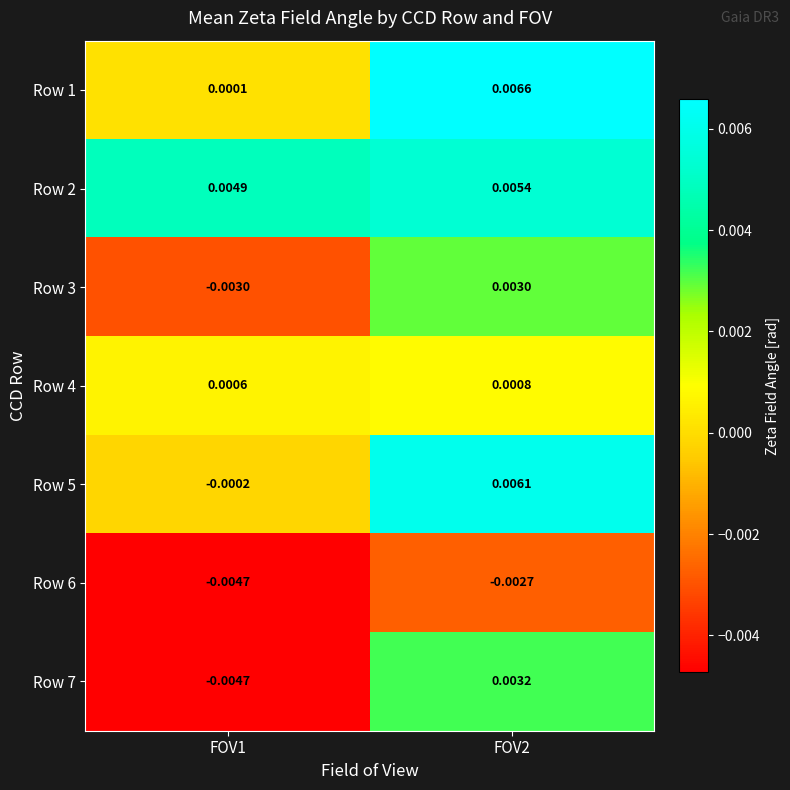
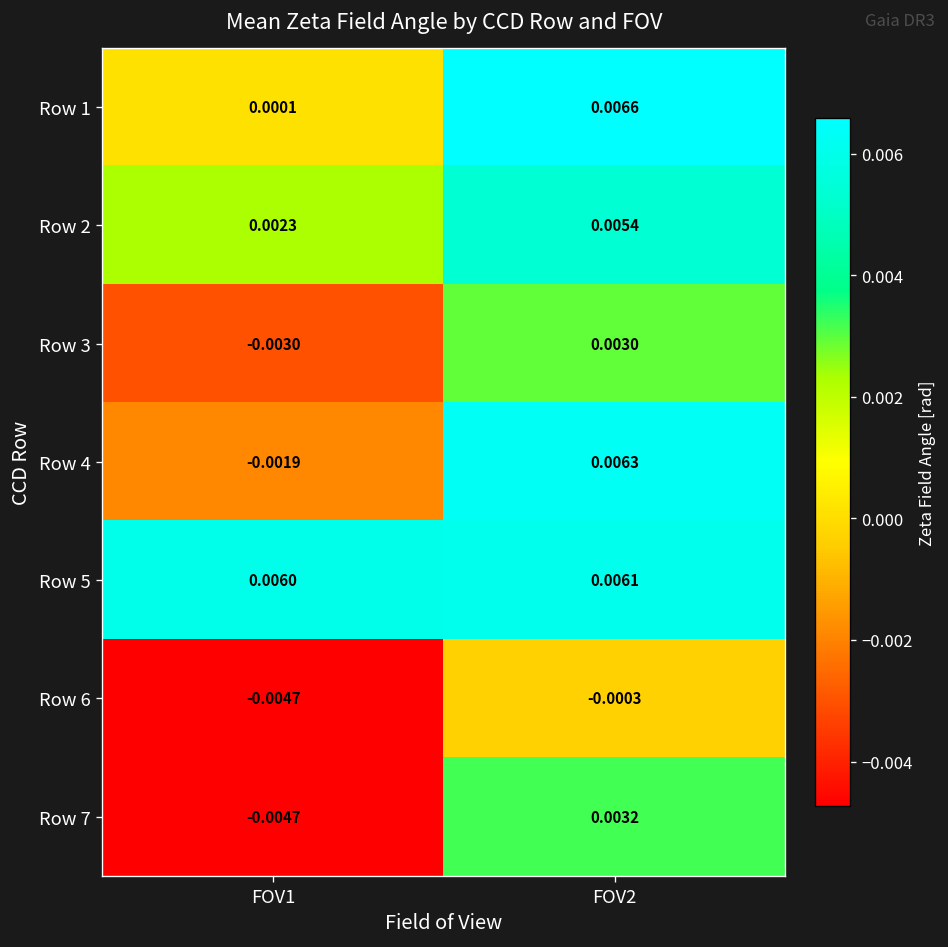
  {
    "Row 1": {
      "FOV1": 0.0001,
      "FOV2": 0.0066
    },
    "Row 2": {
-     "FOV1": 0.0049,
+     "FOV1": 0.0023,
      "FOV2": 0.0054
    },
    "Row 3": {
      "FOV1": -0.0030,
      "FOV2": 0.0030
    },
    "Row 4": {
-     "FOV1": 0.0006,
-     "FOV2": 0.0008
+     "FOV1": -0.0019,
+     "FOV2": 0.0063
    },
    "Row 5": {
-     "FOV1": -0.0002,
+     "FOV1": 0.0060,
      "FOV2": 0.0061
    },
    "Row 6": {
      "FOV1": -0.0047,
-     "FOV2": -0.0027
+     "FOV2": -0.0003
    },
    "Row 7": {
      "FOV1": -0.0047,
      "FOV2": 0.0032
    }
  }
